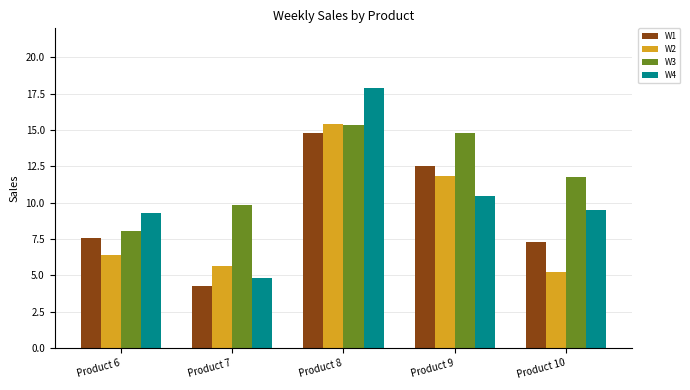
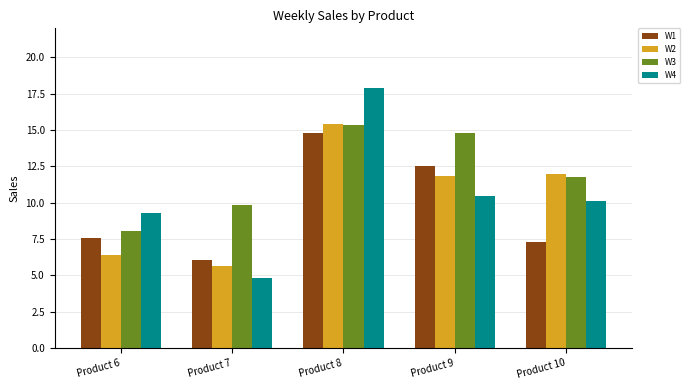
  {
    "W1": {
      "Product 6": 7.5,
-     "Product 7": 4.3,
+     "Product 7": 6.0,
      "Product 8": 14.8,
      "Product 9": 12.5,
      "Product 10": 7.3
    },
    "W2": {
      "Product 6": 6.4,
      "Product 7": 5.6,
      "Product 8": 15.4,
      "Product 9": 11.8,
-     "Product 10": 5.2
+     "Product 10": 12.0
    },
    "W3": {
      "Product 6": 8.0,
      "Product 7": 9.8,
      "Product 8": 15.4,
      "Product 9": 14.8,
      "Product 10": 11.7
    },
    "W4": {
      "Product 6": 9.3,
      "Product 7": 4.8,
      "Product 8": 17.9,
      "Product 9": 10.4,
-     "Product 10": 9.5
+     "Product 10": 10.1
    }
  }
